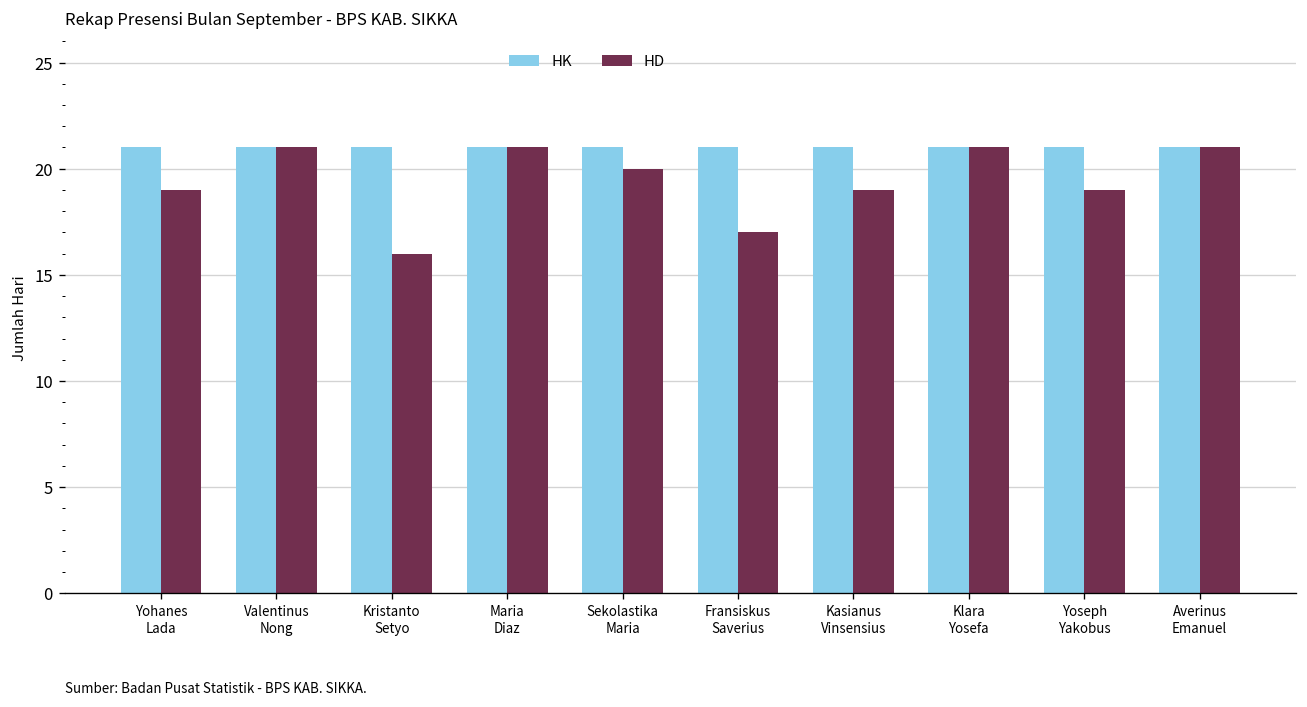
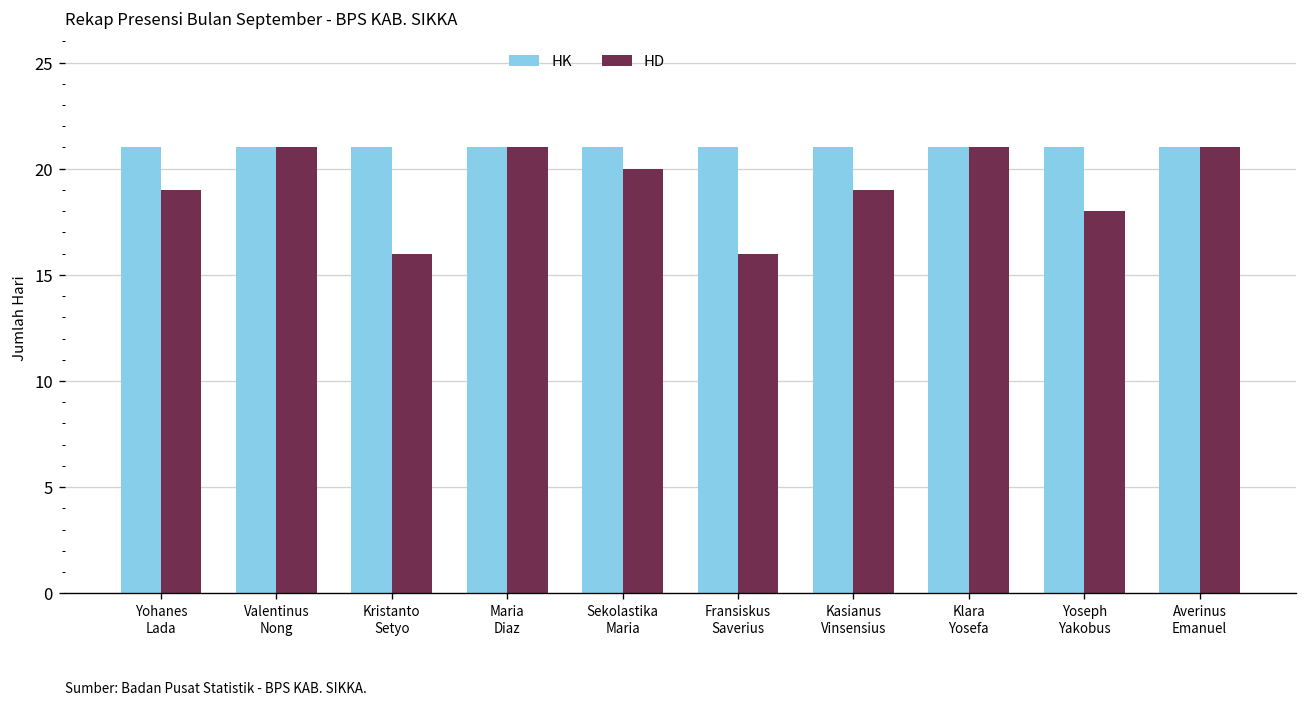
  {
    "HK": {
      "Yohanes Lada": 21,
      "Valentinus Nong": 21,
      "Kristanto Setyo": 21,
      "Maria Diaz": 21,
      "Sekolastika Maria": 21,
      "Fransiskus Saverius": 21,
      "Kasianus Vinsensius": 21,
      "Klara Yosefa": 21,
      "Yoseph Yakobus": 21,
      "Averinus Emanuel": 21
    },
    "HD": {
      "Yohanes Lada": 19,
      "Valentinus Nong": 21,
      "Kristanto Setyo": 16,
      "Maria Diaz": 21,
      "Sekolastika Maria": 20,
-     "Fransiskus Saverius": 17,
+     "Fransiskus Saverius": 16,
      "Kasianus Vinsensius": 19,
      "Klara Yosefa": 21,
-     "Yoseph Yakobus": 19,
+     "Yoseph Yakobus": 18,
      "Averinus Emanuel": 21
    }
  }
